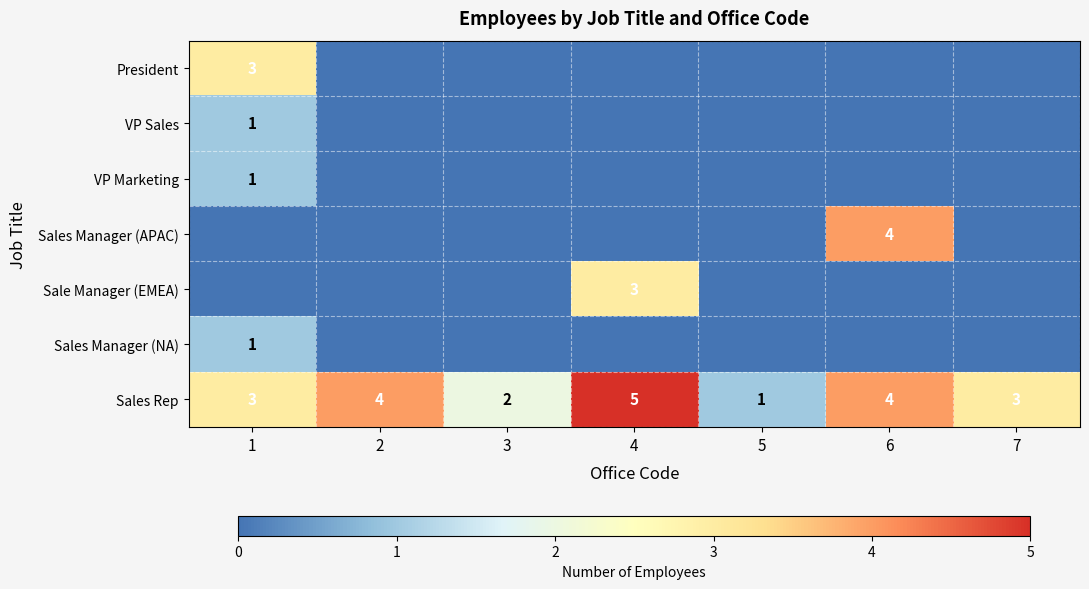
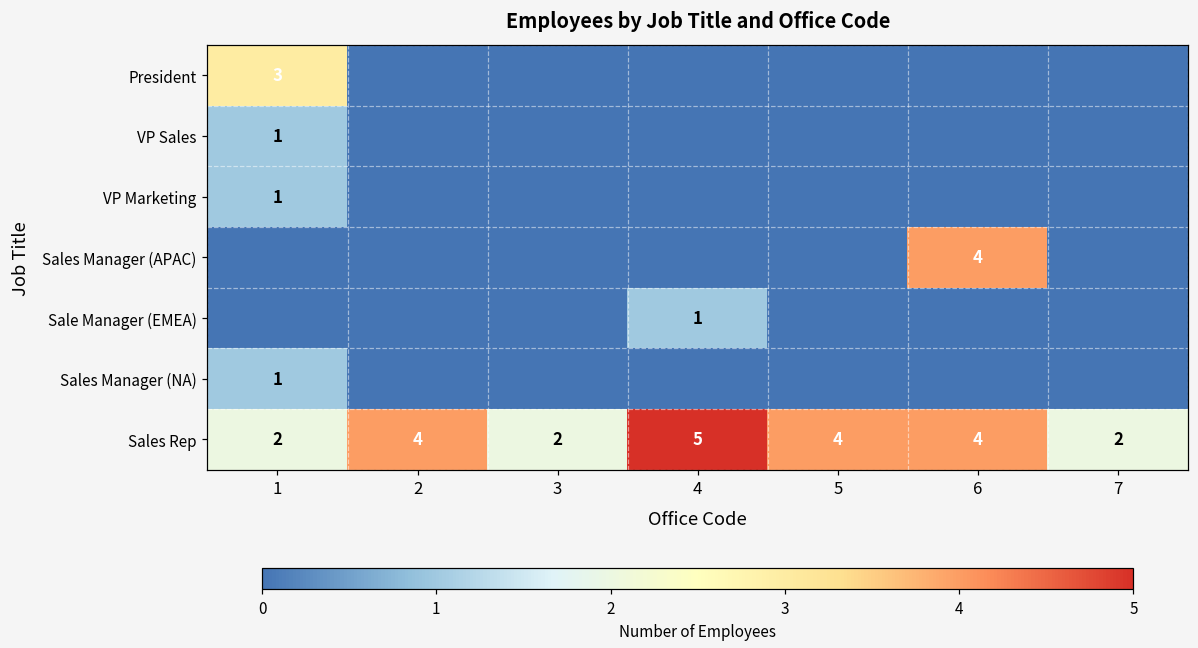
  {
    "President": {
      "1": 3
    },
    "VP Sales": {
      "1": 1
    },
    "VP Marketing": {
      "1": 1
    },
    "Sales Manager (APAC)": {
      "6": 4
    },
    "Sale Manager (EMEA)": {
-     "4": 3
+     "4": 1
    },
    "Sales Manager (NA)": {
      "1": 1
    },
    "Sales Rep": {
-     "1": 3,
+     "1": 2,
      "2": 4,
      "3": 2,
      "4": 5,
-     "5": 1,
+     "5": 4,
      "6": 4,
-     "7": 3
+     "7": 2
    }
  }
